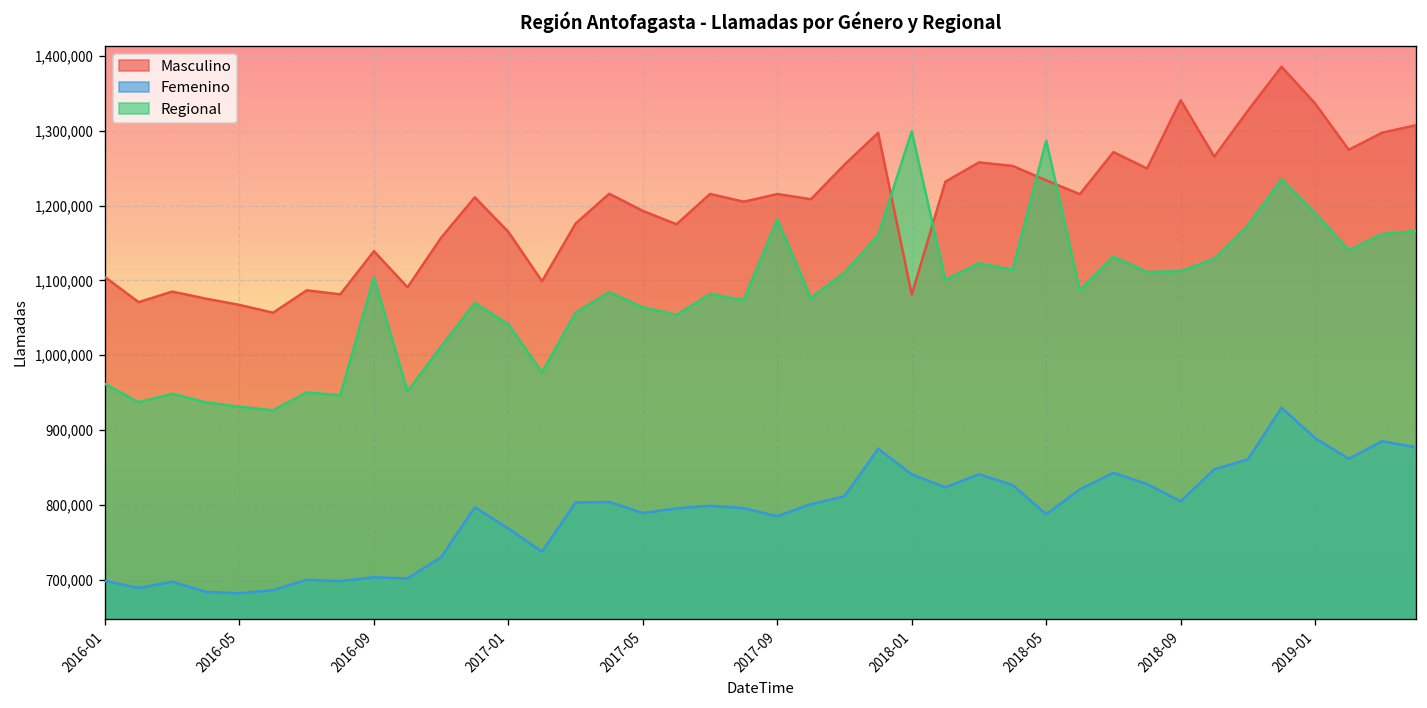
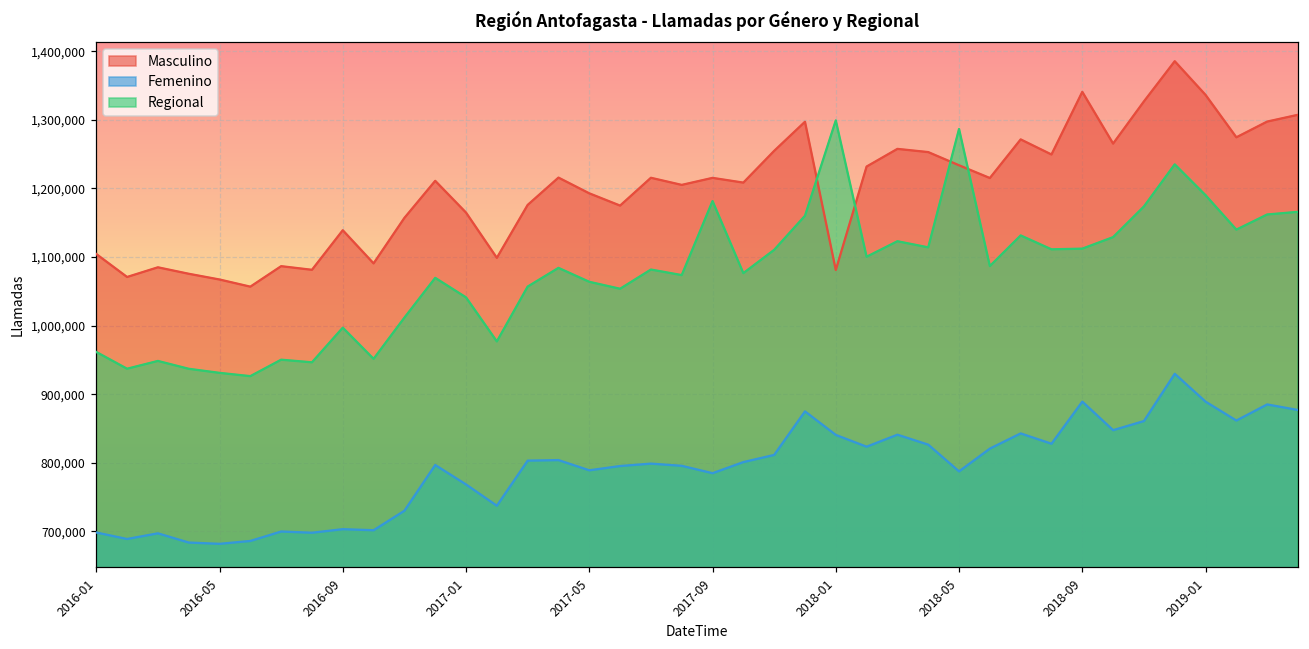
  {
    "Masculino": {
      "2016-01": "1,100,000",
      "2016-05": "1,070,000",
      "2016-09": "1,140,000",
      "2017-01": "1,160,000",
      "2017-05": "1,190,000",
      "2017-09": "1,220,000",
      "2018-01": "1,080,000",
      "2018-05": "1,230,000",
      "2018-09": "1,340,000",
      "2019-01": "1,340,000"
    },
    "Femenino": {
      "2016-01": "700,000",
      "2016-05": "680,000",
      "2016-09": "700,000",
      "2017-01": "770,000",
      "2017-05": "790,000",
      "2017-09": "780,000",
      "2018-01": "840,000",
      "2018-05": "790,000",
-     "2018-09": "800,000",
+     "2018-09": "890,000",
      "2019-01": "890,000"
    },
    "Regional": {
      "2016-01": "960,000",
      "2016-05": "930,000",
-     "2016-09": "1,100,000",
+     "2016-09": "1,000,000",
      "2017-01": "1,040,000",
      "2017-05": "1,060,000",
      "2017-09": "1,180,000",
      "2018-01": "1,300,000",
      "2018-05": "1,290,000",
      "2018-09": "1,110,000",
      "2019-01": "1,190,000"
    }
  }
